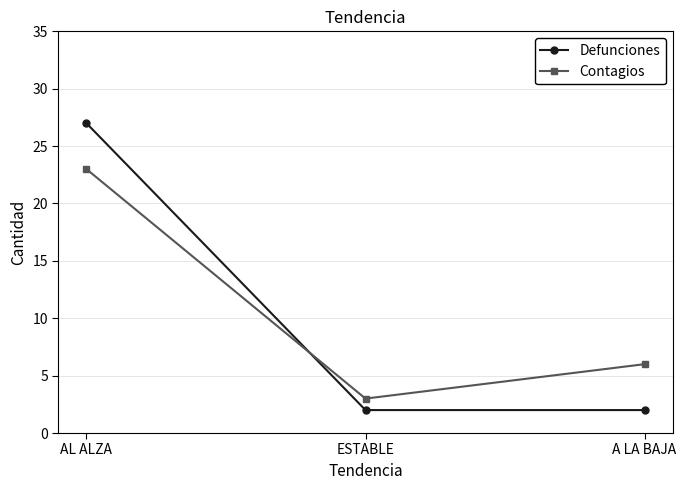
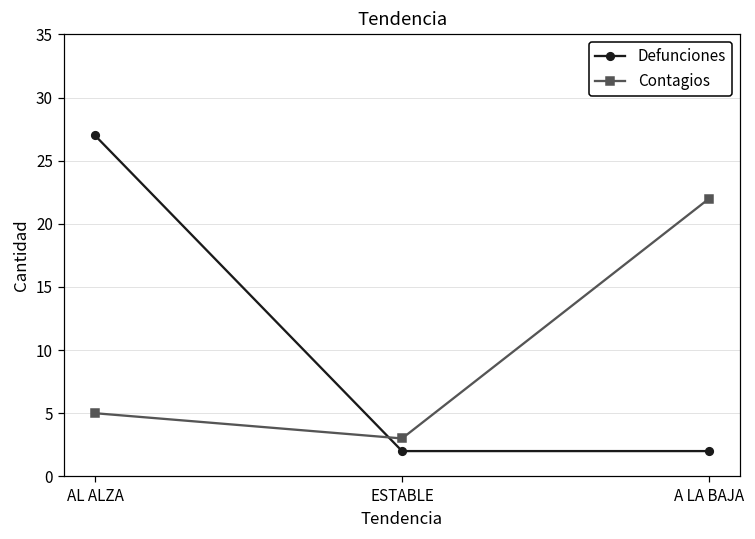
  {
    "Defunciones": {
      "AL ALZA": 27,
      "ESTABLE": 2,
      "A LA BAJA": 2
    },
    "Contagios": {
-     "AL ALZA": 23,
+     "AL ALZA": 5,
      "ESTABLE": 3,
-     "A LA BAJA": 6
+     "A LA BAJA": 22
    }
  }
